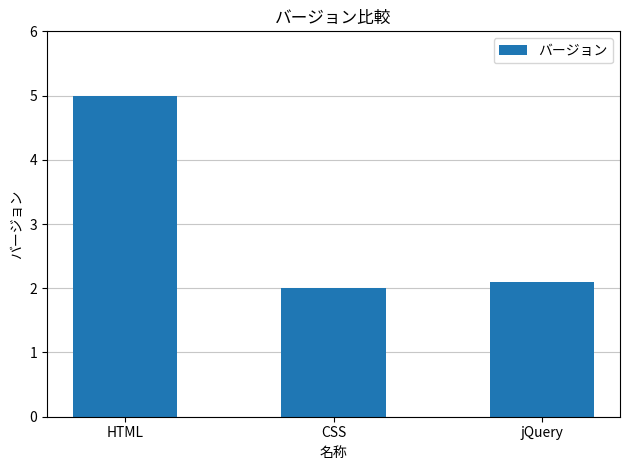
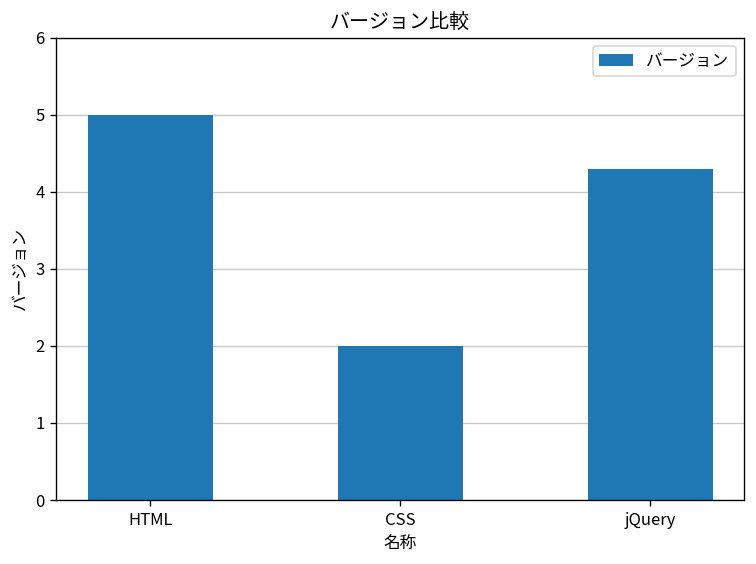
  {
    "HTML": 5.0,
    "CSS": 2.0,
-   "jQuery": 2.1
+   "jQuery": 4.3
  }
